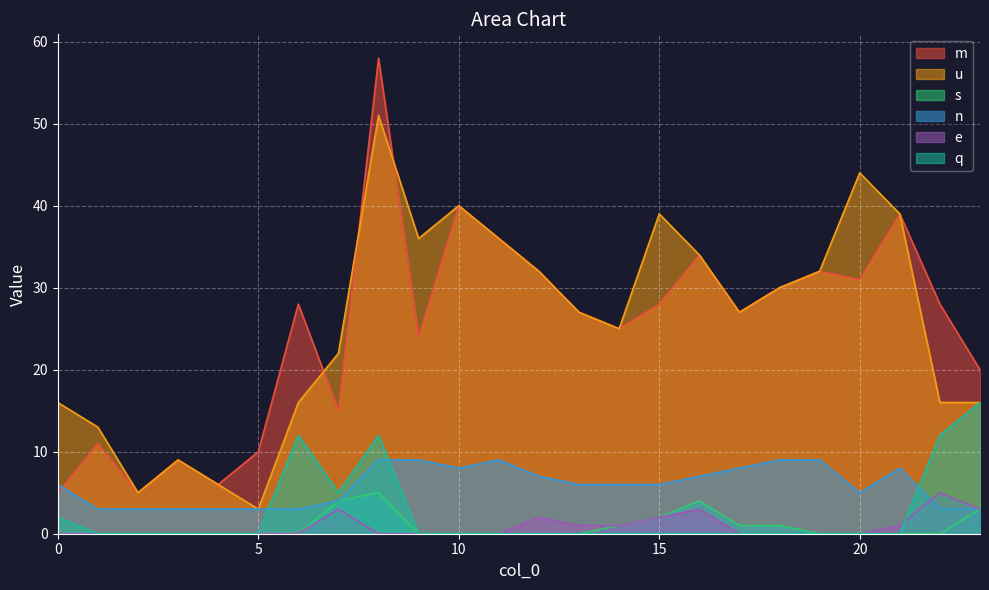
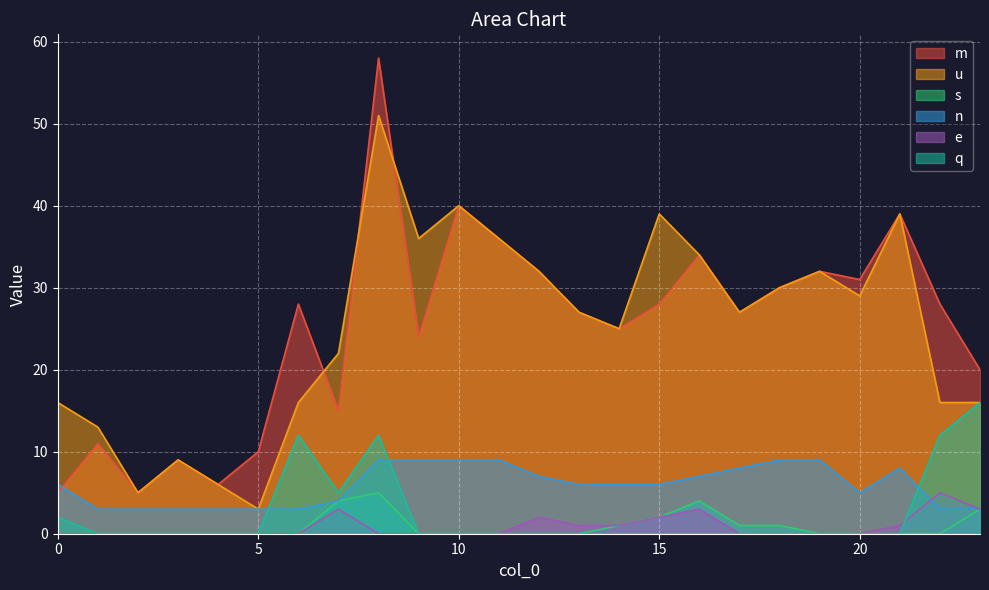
  {
    "m": {
      "0": 5,
      "5": 10,
      "15": 28,
      "20": 31
    },
    "u": {
      "0": 16,
      "15": 39,
-     "20": 44
+     "20": 29
    },
    "n": {
      "0": 6,
-     "10": 8,
+     "10": 9,
      "15": 6,
      "20": 5
    }
  }
